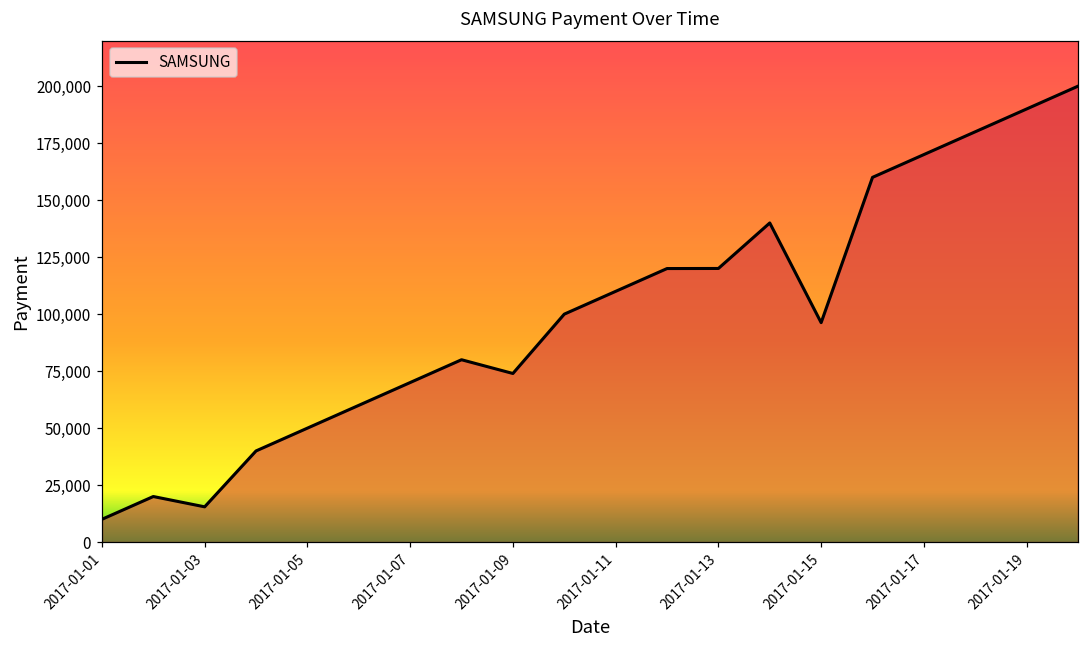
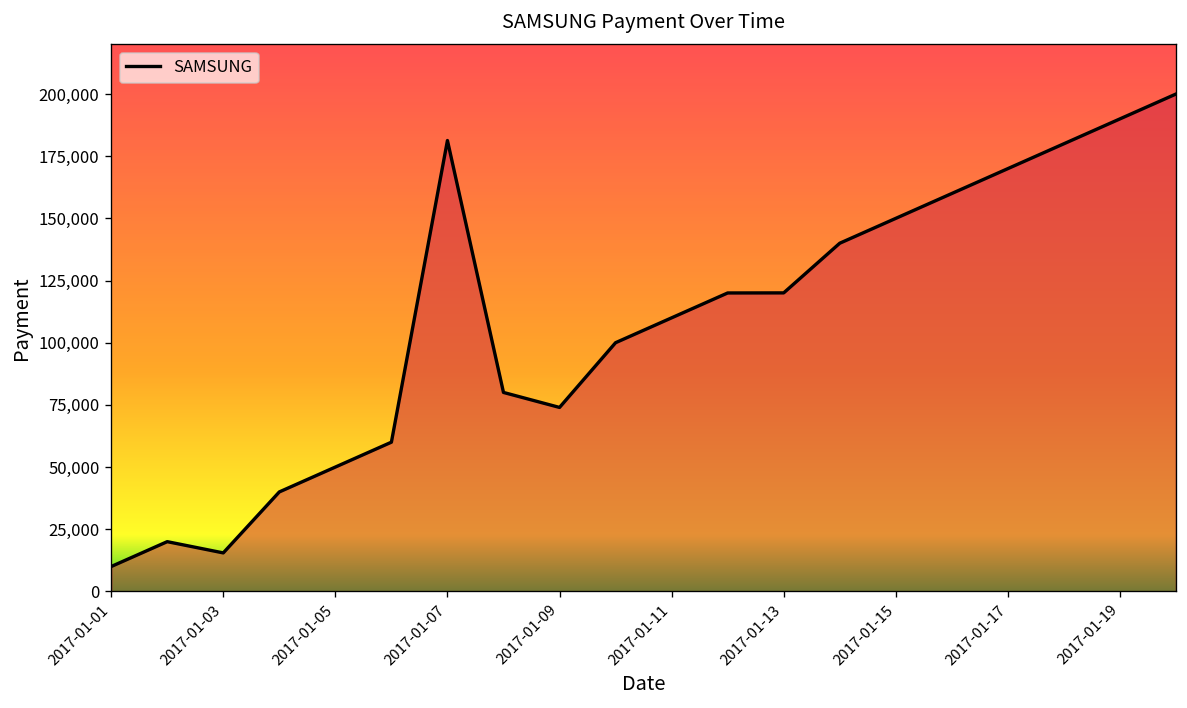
  {
    "2017-01-01": "10,000",
    "2017-01-03": "15,000",
    "2017-01-05": "50,000",
-   "2017-01-07": "70,000",
+   "2017-01-07": "181,000",
    "2017-01-09": "74,000",
    "2017-01-11": "110,000",
    "2017-01-13": "120,000",
-   "2017-01-15": "96,000",
+   "2017-01-15": "150,000",
    "2017-01-17": "170,000",
    "2017-01-19": "190,000"
  }
